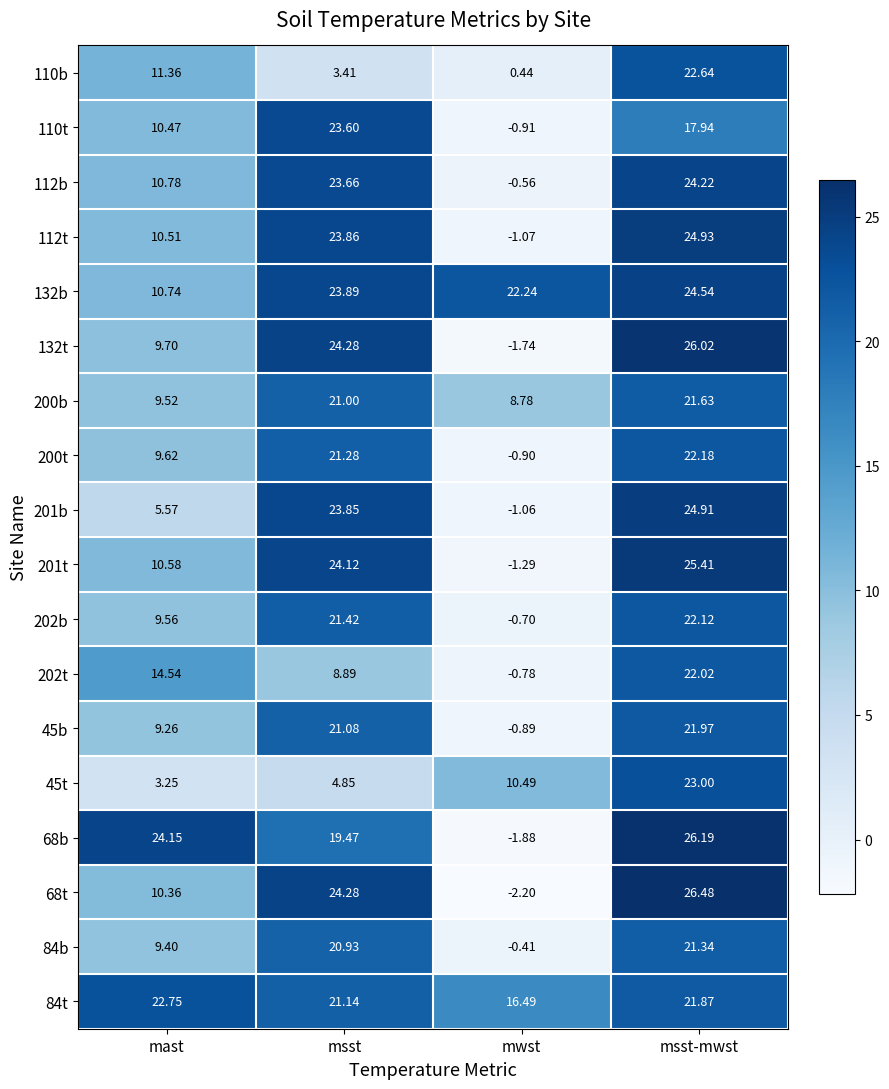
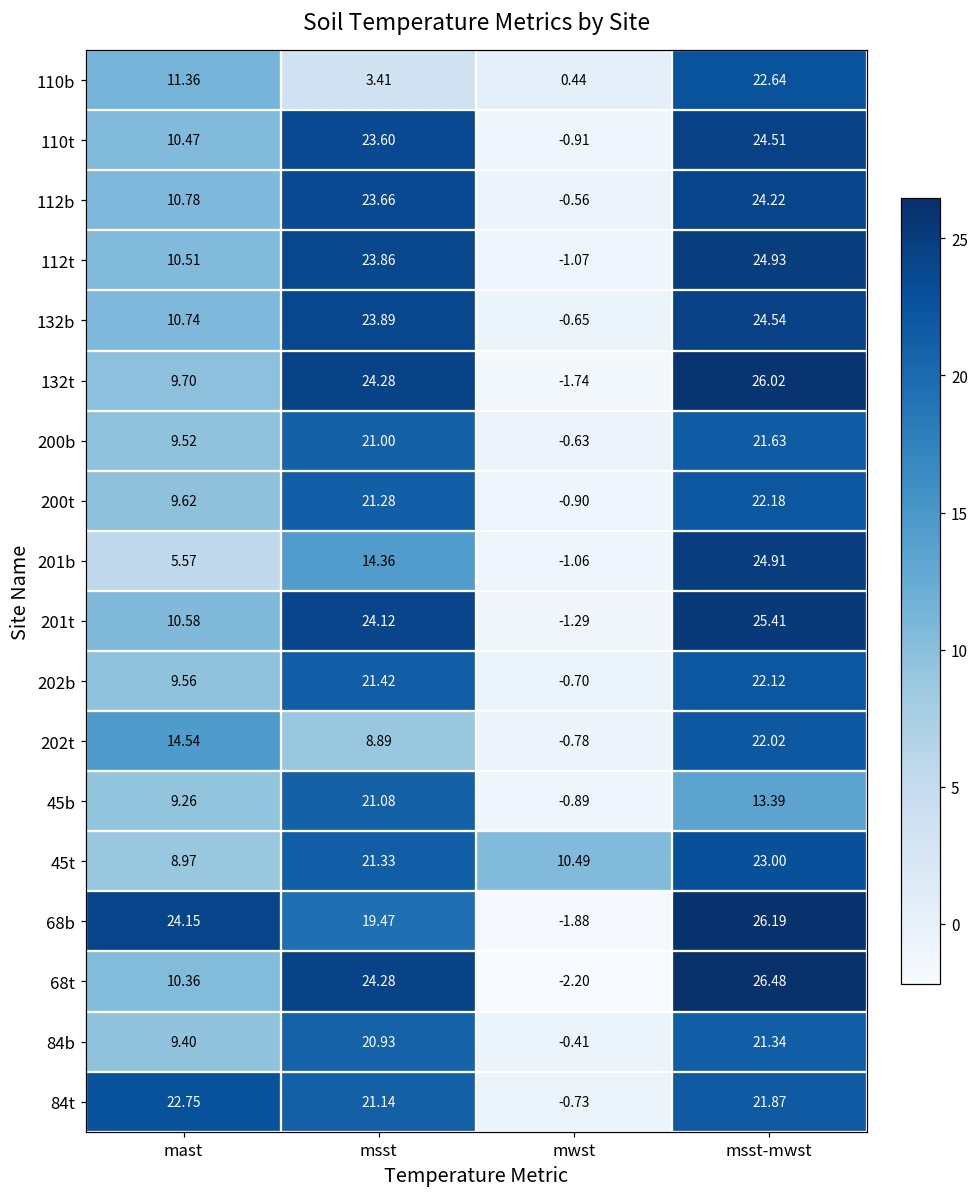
  {
    "110b": {
      "mast": 11.36,
      "msst": 3.41,
      "mwst": 0.44,
      "msst-mwst": 22.64
    },
    "110t": {
      "mast": 10.47,
      "msst": 23.60,
      "mwst": -0.91,
-     "msst-mwst": 17.94
+     "msst-mwst": 24.51
    },
    "112b": {
      "mast": 10.78,
      "msst": 23.66,
      "mwst": -0.56,
      "msst-mwst": 24.22
    },
    "112t": {
      "mast": 10.51,
      "msst": 23.86,
      "mwst": -1.07,
      "msst-mwst": 24.93
    },
    "132b": {
      "mast": 10.74,
      "msst": 23.89,
-     "mwst": 22.24,
+     "mwst": -0.65,
      "msst-mwst": 24.54
    },
    "132t": {
      "mast": 9.70,
      "msst": 24.28,
      "mwst": -1.74,
      "msst-mwst": 26.02
    },
    "200b": {
      "mast": 9.52,
      "msst": 21.00,
-     "mwst": 8.78,
+     "mwst": -0.63,
      "msst-mwst": 21.63
    },
    "200t": {
      "mast": 9.62,
      "msst": 21.28,
      "mwst": -0.90,
      "msst-mwst": 22.18
    },
    "201b": {
      "mast": 5.57,
-     "msst": 23.85,
+     "msst": 14.36,
      "mwst": -1.06,
      "msst-mwst": 24.91
    },
    "201t": {
      "mast": 10.58,
      "msst": 24.12,
      "mwst": -1.29,
      "msst-mwst": 25.41
    },
    "202b": {
      "mast": 9.56,
      "msst": 21.42,
      "mwst": -0.70,
      "msst-mwst": 22.12
    },
    "202t": {
      "mast": 14.54,
      "msst": 8.89,
      "mwst": -0.78,
      "msst-mwst": 22.02
    },
    "45b": {
      "mast": 9.26,
      "msst": 21.08,
      "mwst": -0.89,
-     "msst-mwst": 21.97
+     "msst-mwst": 13.39
    },
    "45t": {
-     "mast": 3.25,
-     "msst": 4.85,
+     "mast": 8.97,
+     "msst": 21.33,
      "mwst": 10.49,
      "msst-mwst": 23.00
    },
    "68b": {
      "mast": 24.15,
      "msst": 19.47,
      "mwst": -1.88,
      "msst-mwst": 26.19
    },
    "68t": {
      "mast": 10.36,
      "msst": 24.28,
      "mwst": -2.20,
      "msst-mwst": 26.48
    },
    "84b": {
      "mast": 9.40,
      "msst": 20.93,
      "mwst": -0.41,
      "msst-mwst": 21.34
    },
    "84t": {
      "mast": 22.75,
      "msst": 21.14,
-     "mwst": 16.49,
+     "mwst": -0.73,
      "msst-mwst": 21.87
    }
  }
